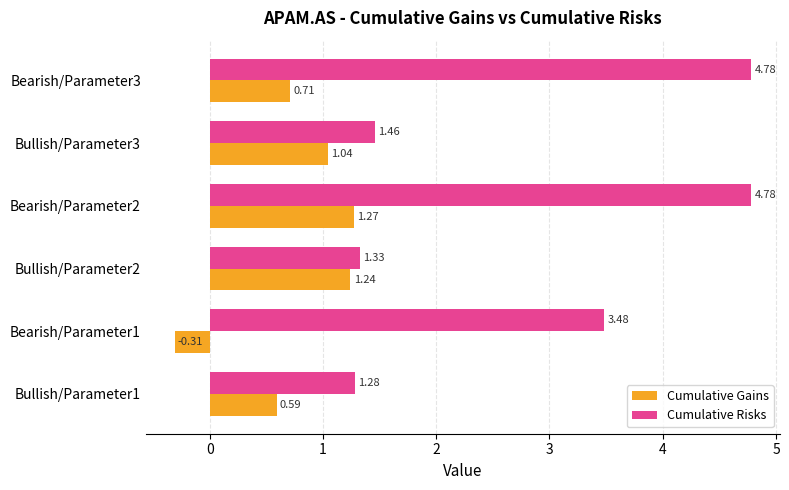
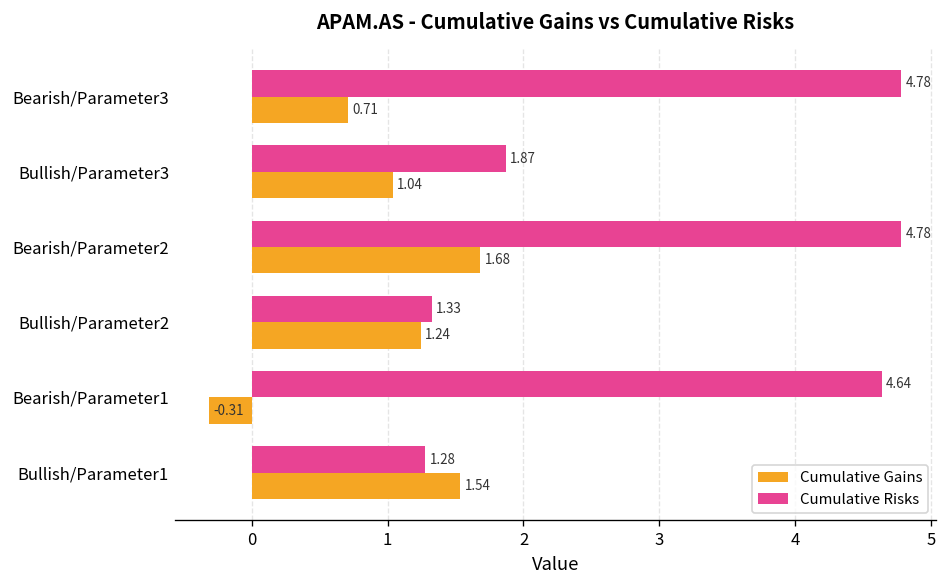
  {
    "Cumulative Gains": {
      "Bearish/Parameter3": 0.71,
      "Bullish/Parameter3": 1.04,
-     "Bearish/Parameter2": 1.27,
+     "Bearish/Parameter2": 1.68,
      "Bullish/Parameter2": 1.24,
      "Bearish/Parameter1": -0.31,
-     "Bullish/Parameter1": 0.59
+     "Bullish/Parameter1": 1.54
    },
    "Cumulative Risks": {
      "Bearish/Parameter3": 4.78,
-     "Bullish/Parameter3": 1.46,
+     "Bullish/Parameter3": 1.87,
      "Bearish/Parameter2": 4.78,
      "Bullish/Parameter2": 1.33,
-     "Bearish/Parameter1": 3.48,
+     "Bearish/Parameter1": 4.64,
      "Bullish/Parameter1": 1.28
    }
  }
